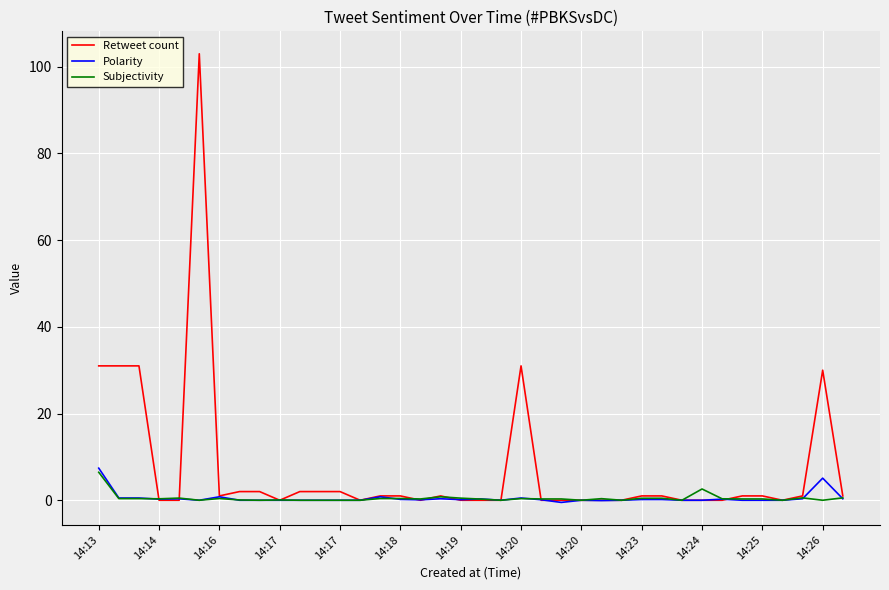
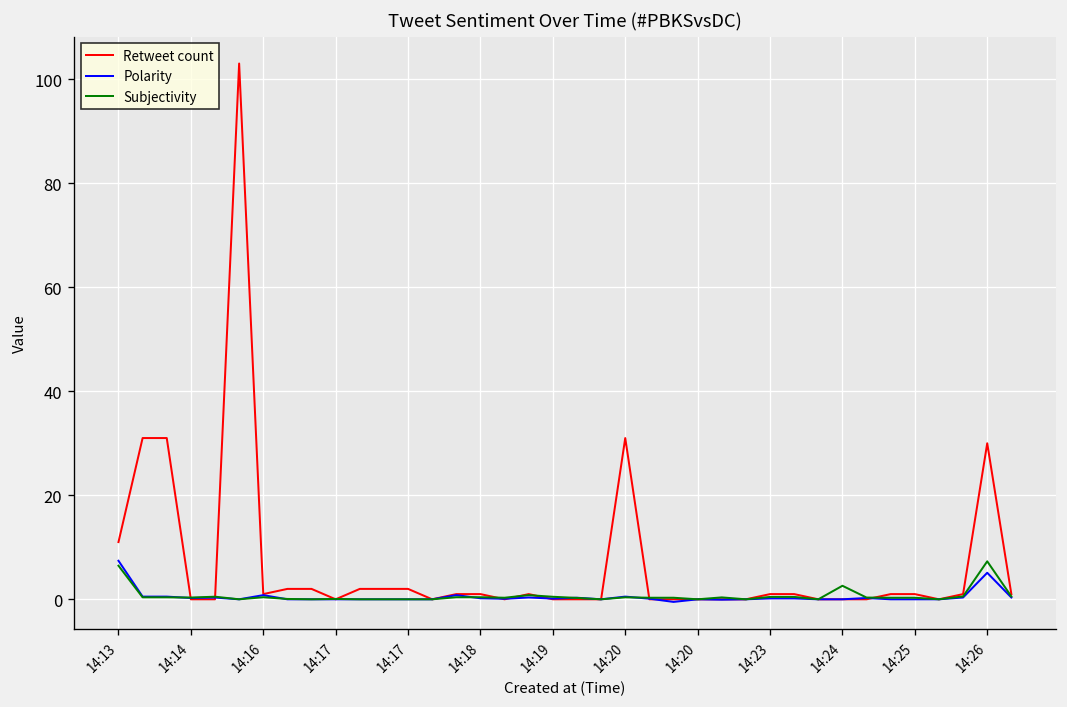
  {
    "Retweet count": {
-     "14:13": 31,
+     "14:13": 11,
      "14:18": 1,
      "14:25": 1,
      "14:26": 30
    },
    "Polarity": {
      "14:13": 7,
      "14:26": 5
    },
    "Subjectivity": {
      "14:13": 6,
      "14:24": 3,
-     "14:26": 0
+     "14:26": 7
    }
  }
